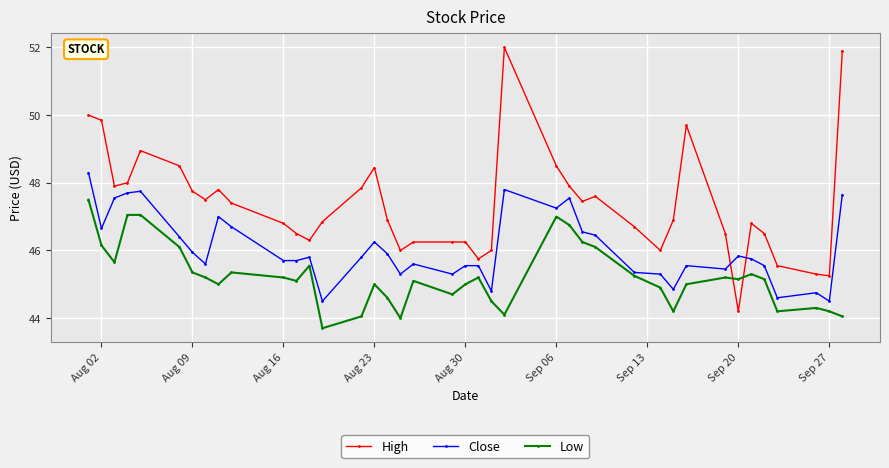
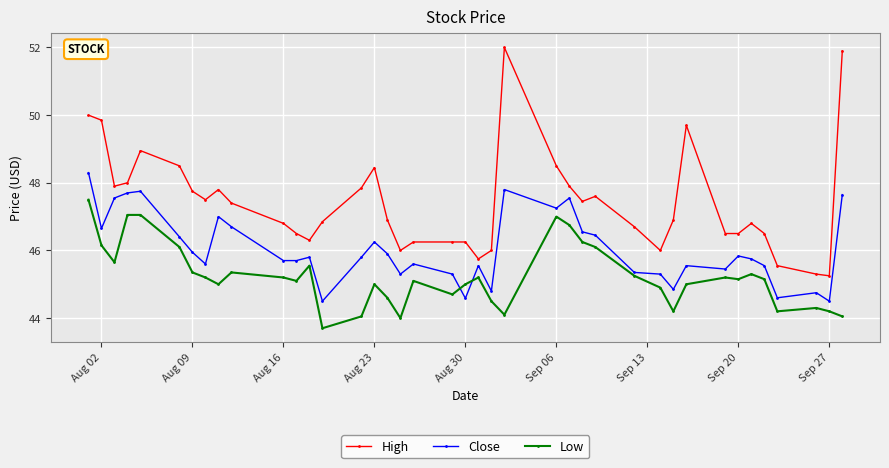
  {
    "High": {
      "Aug 02": 49.8,
      "Aug 09": 47.8,
      "Aug 16": 46.8,
      "Aug 23": 48.5,
      "Aug 30": 46.3,
      "Sep 06": 48.5,
-     "Sep 20": 44.2,
+     "Sep 20": 46.5,
      "Sep 27": 45.3
    },
    "Close": {
      "Aug 02": 46.7,
      "Aug 09": 45.9,
      "Aug 16": 45.7,
      "Aug 23": 46.3,
-     "Aug 30": 45.5,
+     "Aug 30": 44.6,
      "Sep 06": 47.3,
      "Sep 20": 45.8,
      "Sep 27": 44.5
    },
    "Low": {
      "Aug 02": 46.2,
      "Aug 09": 45.3,
      "Aug 16": 45.2,
      "Aug 23": 45.0,
      "Aug 30": 45.0,
      "Sep 06": 47.0,
      "Sep 20": 45.2,
      "Sep 27": 44.2
    }
  }
